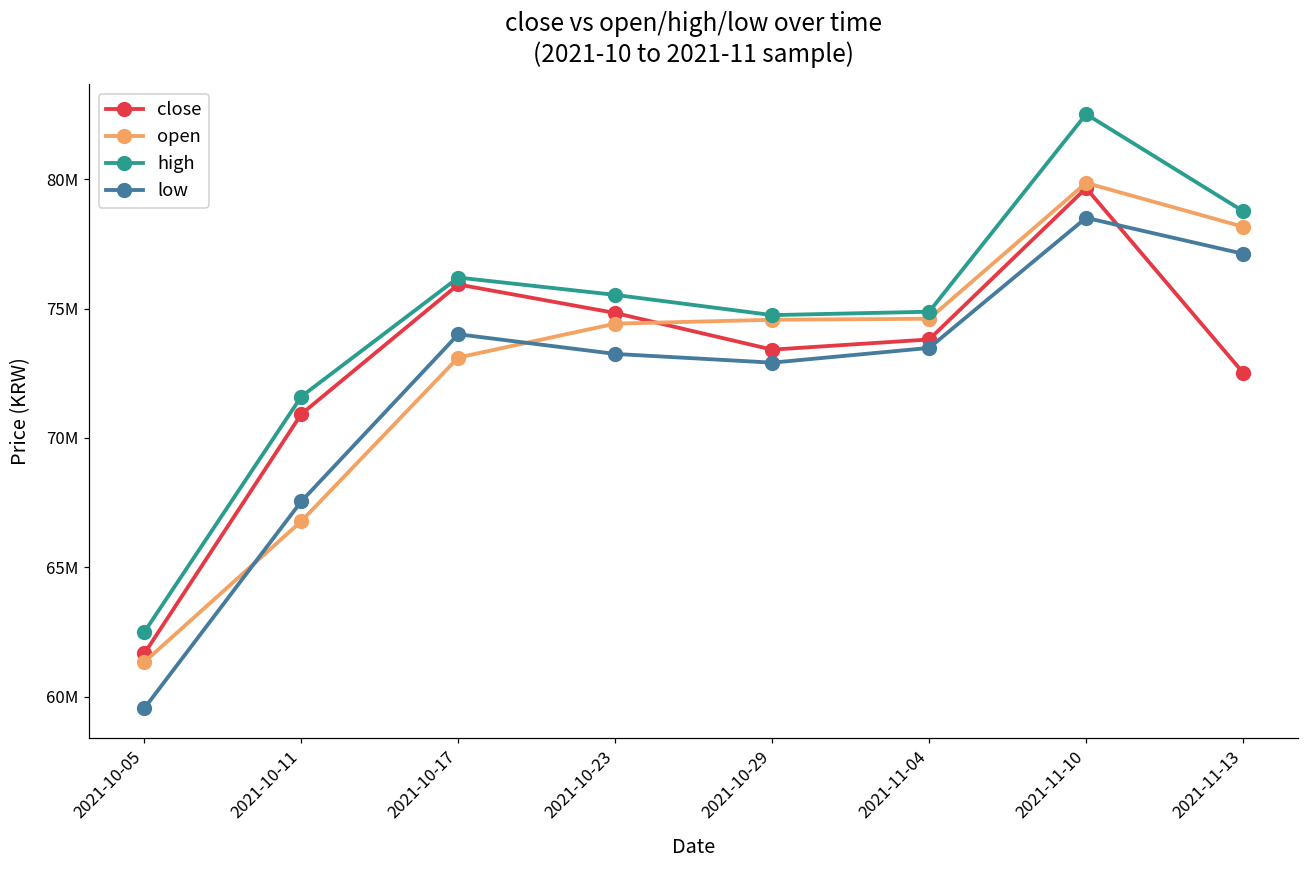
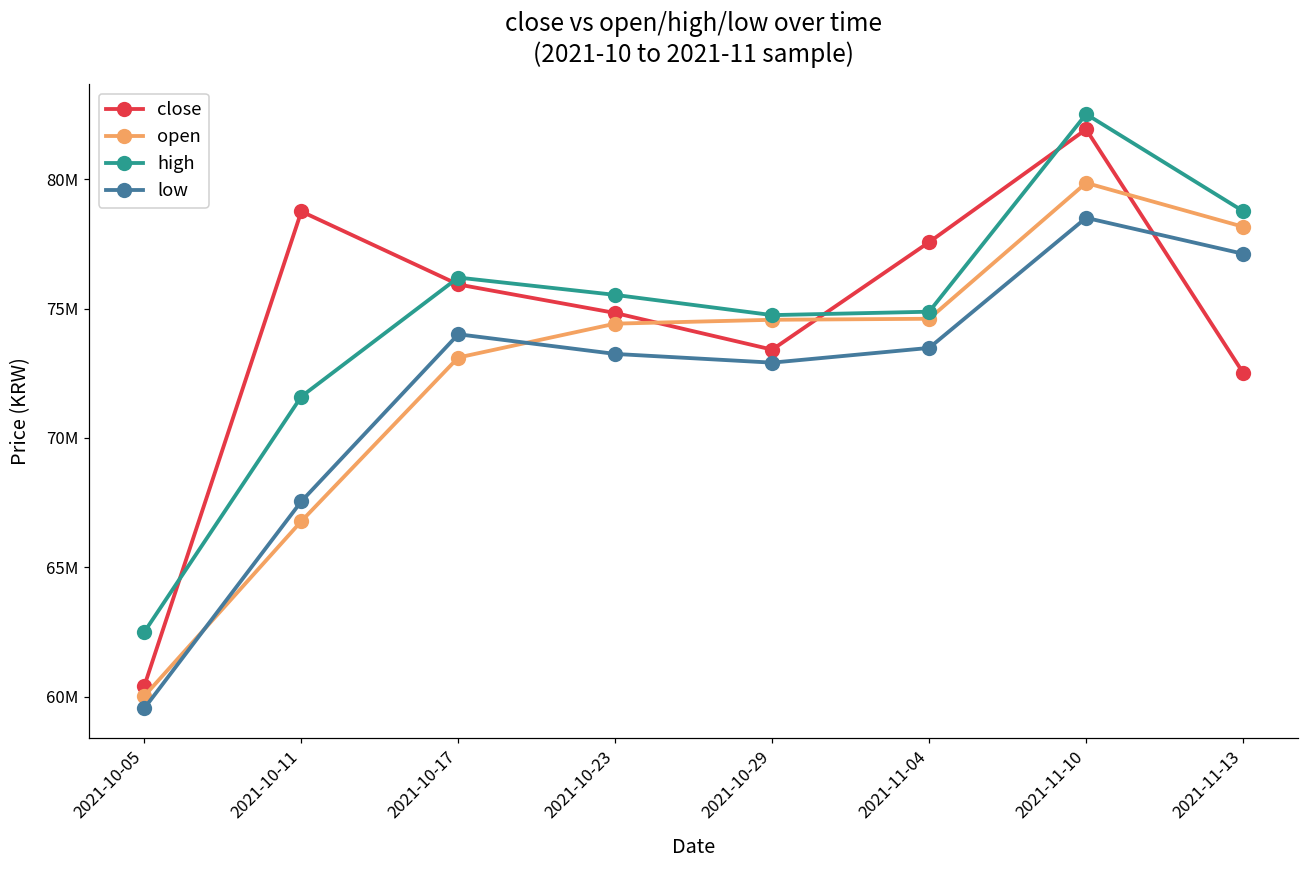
  {
    "close": {
-     "2021-10-05": 61700000,
-     "2021-10-11": 70900000,
+     "2021-10-05": 60400000,
+     "2021-10-11": 78800000,
      "2021-10-17": 75900000,
      "2021-10-23": 74800000,
      "2021-10-29": 73400000,
-     "2021-11-04": 73800000,
-     "2021-11-10": 79700000,
+     "2021-11-04": 77600000,
+     "2021-11-10": 81900000,
      "2021-11-13": 72500000
    },
    "open": {
-     "2021-10-05": 61300000,
+     "2021-10-05": 60000000,
      "2021-10-11": 66800000,
      "2021-10-17": 73100000,
      "2021-10-23": 74400000,
      "2021-10-29": 74600000,
      "2021-11-04": 74600000,
      "2021-11-10": 79900000,
      "2021-11-13": 78200000
    }
  }
